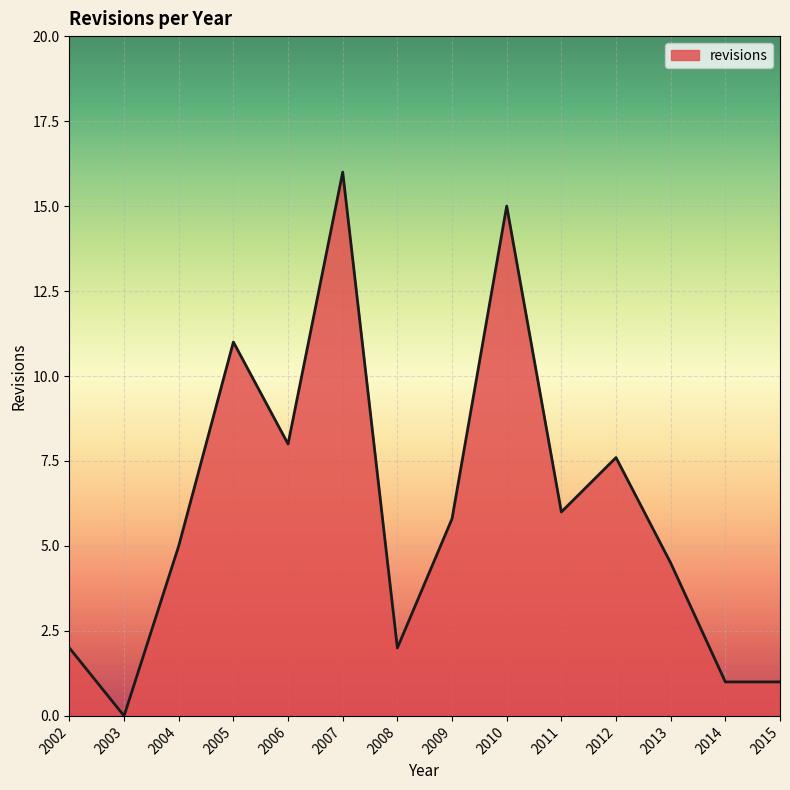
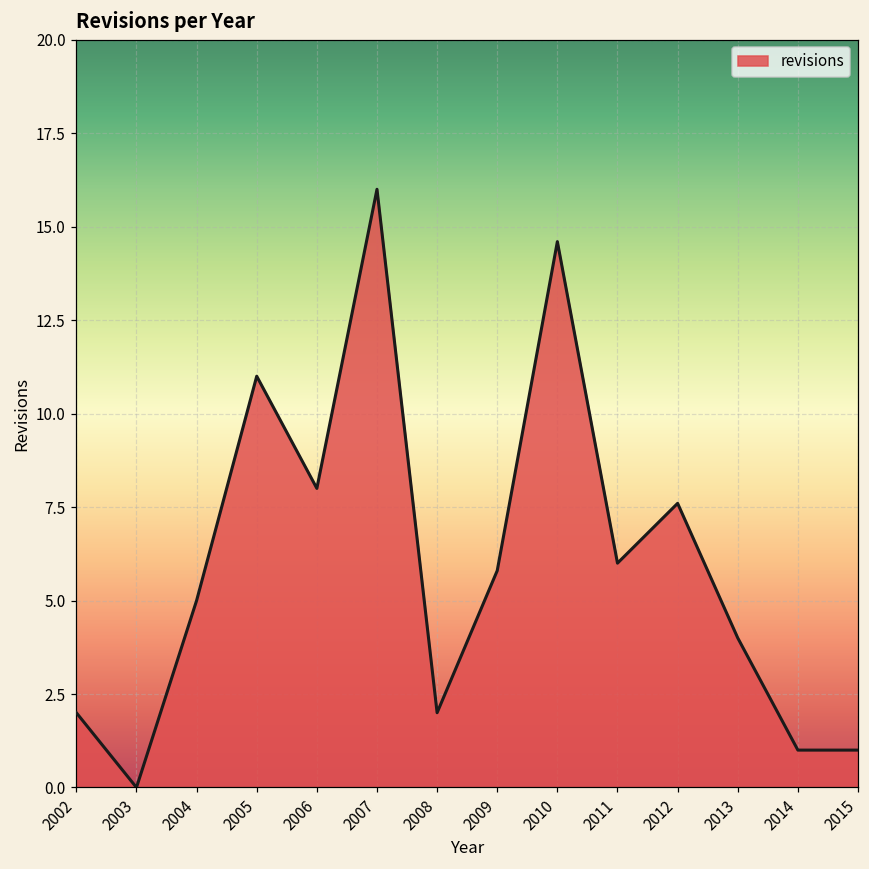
  {
    "2002": 2.0,
    "2003": 0.0,
    "2004": 5.0,
    "2005": 11.0,
    "2006": 8.0,
    "2007": 16.0,
    "2008": 2.0,
    "2009": 5.8,
-   "2010": 15.0,
+   "2010": 14.6,
    "2011": 6.0,
    "2012": 7.6,
-   "2013": 4.5,
+   "2013": 4.0,
    "2014": 1.0,
    "2015": 1.0
  }
